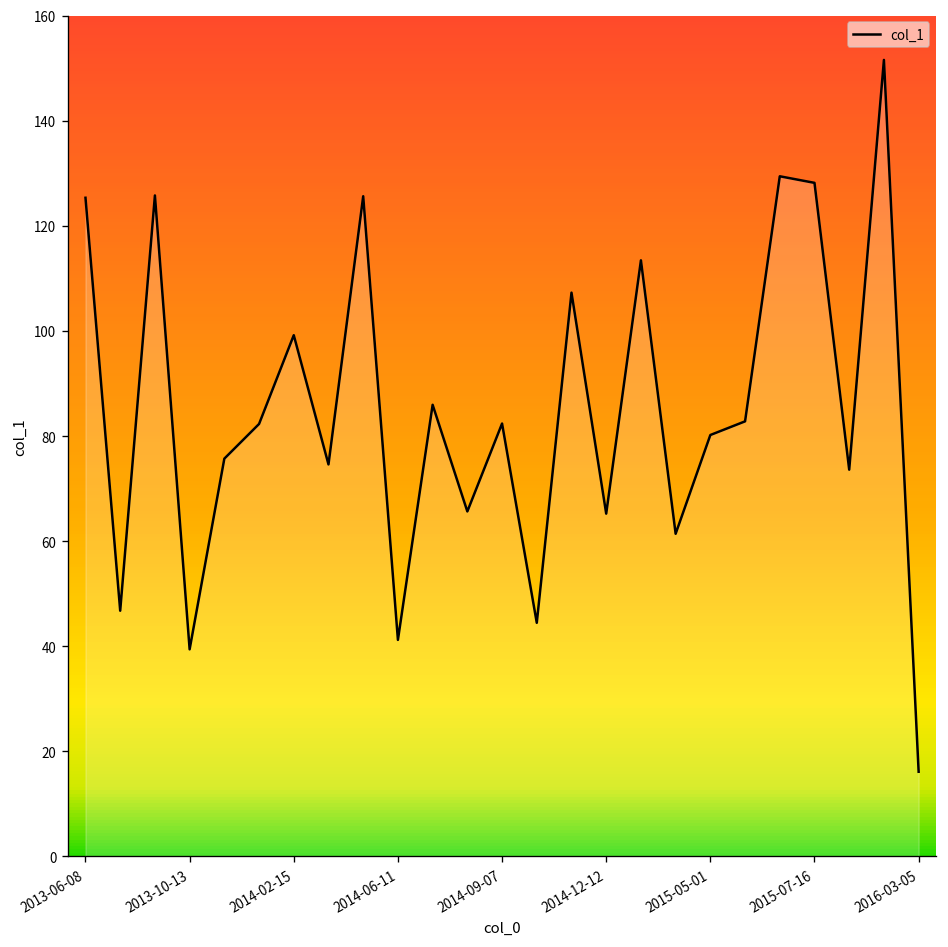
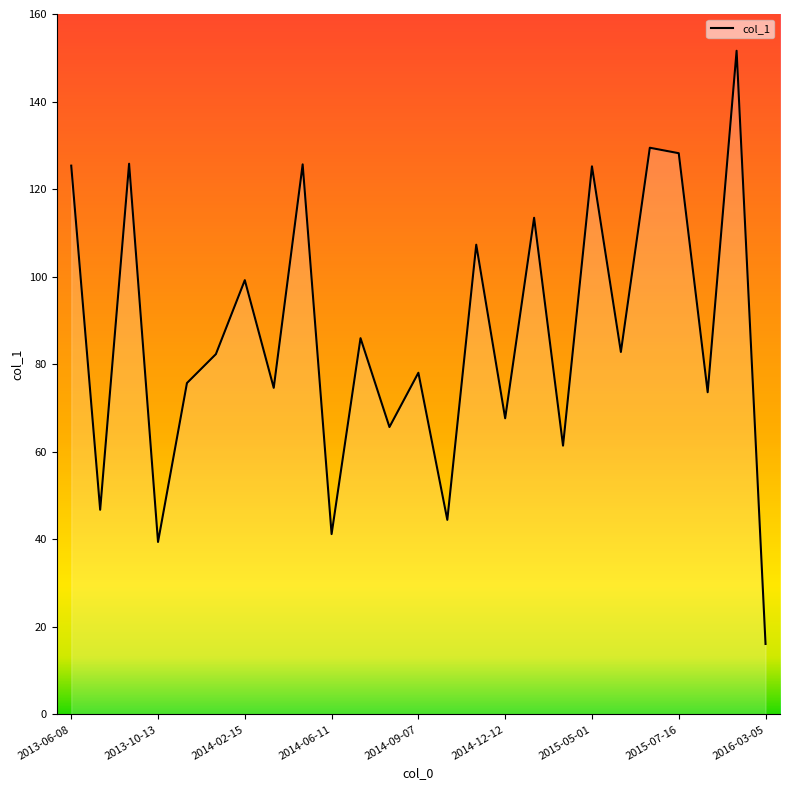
  {
    "2013-06-08": 125,
    "2013-10-13": 39,
    "2014-02-15": 99,
    "2014-06-11": 41,
-   "2014-09-07": 82,
-   "2014-12-12": 65,
-   "2015-05-01": 80,
+   "2014-09-07": 78,
+   "2014-12-12": 68,
+   "2015-05-01": 125,
    "2015-07-16": 128,
    "2016-03-05": 16
  }
